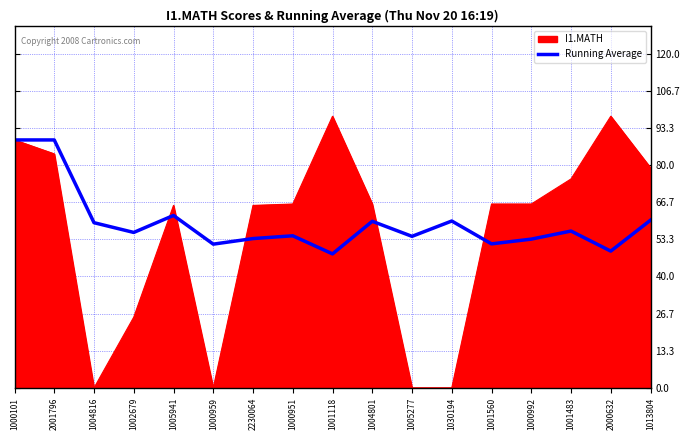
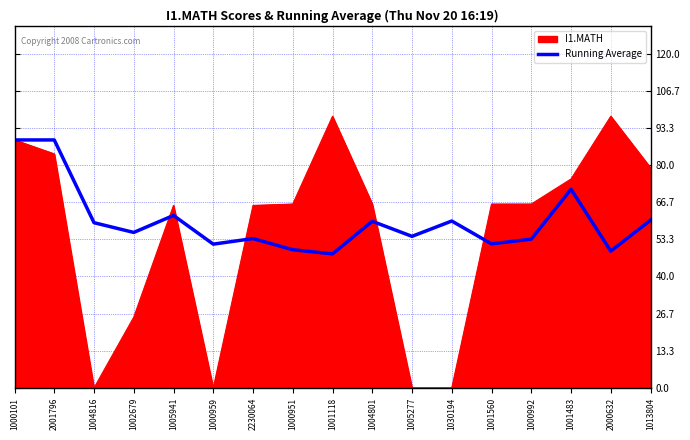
  {
    "I1.MATH": {
      "2001796": 84,
      "1004816": 0,
      "1002679": 25,
      "1005941": 66,
      "1000959": 0,
      "2230064": 66,
      "1000951": 66,
      "1001118": 98,
      "1004801": 66,
      "1005277": 0,
      "1030194": 0,
      "1001560": 66,
      "1000992": 66,
      "1001483": 75,
      "2000632": 98,
      "1013804": 79
    },
    "Running Average": {
      "2001796": 89,
      "1004816": 59,
      "1002679": 56,
      "1005941": 62,
      "1000959": 52,
      "2230064": 54,
-     "1000951": 55,
+     "1000951": 50,
      "1001118": 48,
      "1004801": 60,
      "1005277": 54,
      "1030194": 60,
      "1001560": 52,
      "1000992": 53,
-     "1001483": 56,
+     "1001483": 71,
      "2000632": 49,
      "1013804": 60
    }
  }
